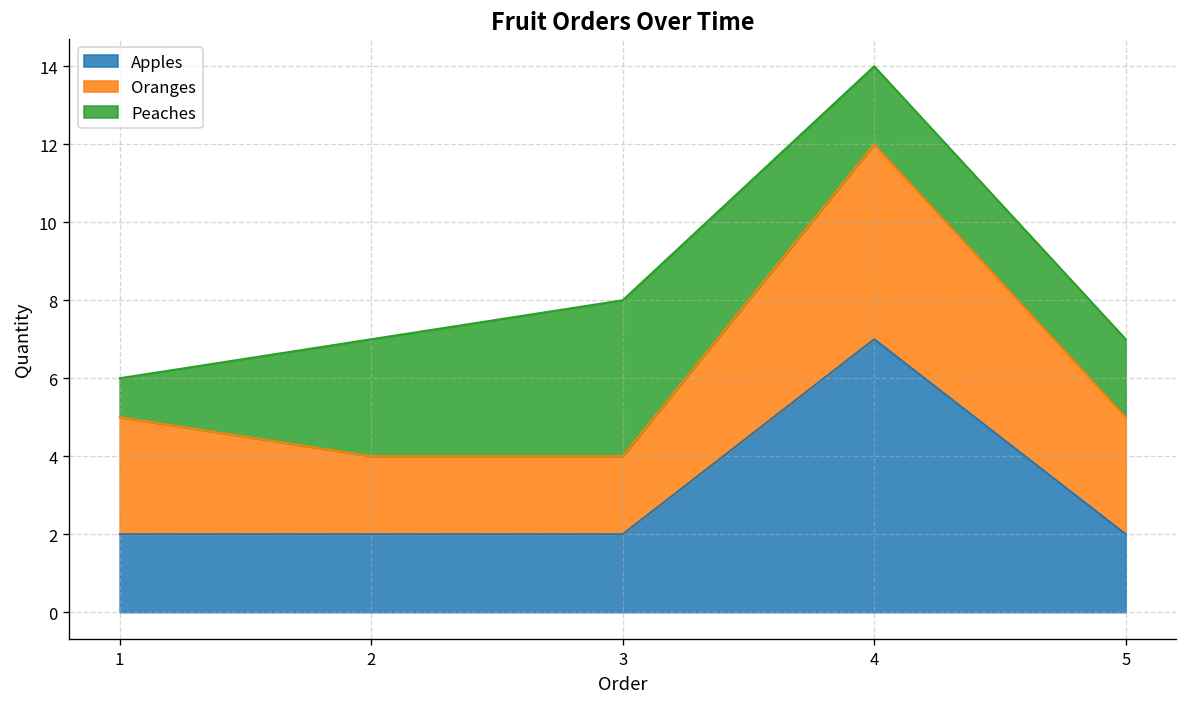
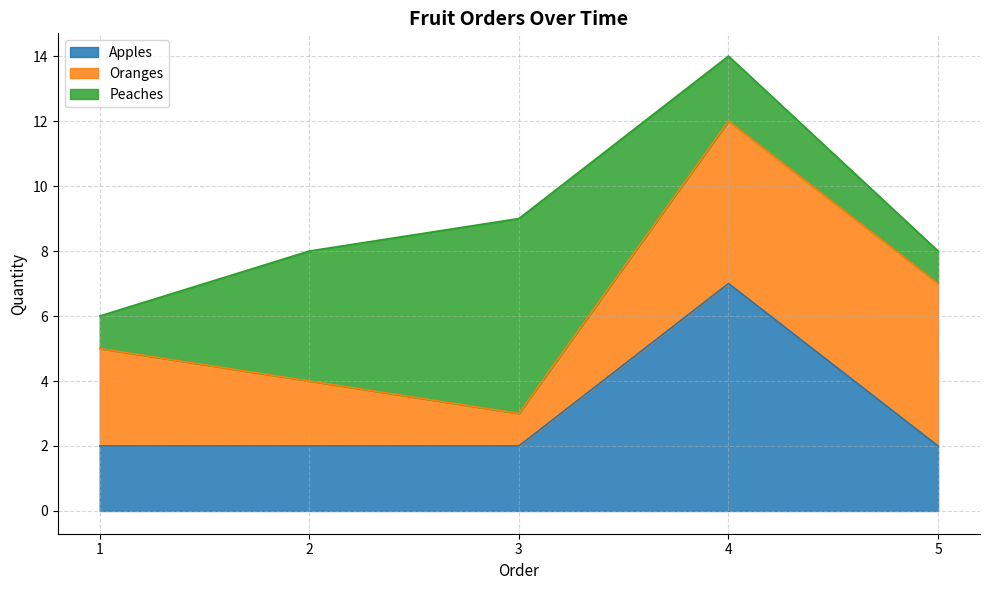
  {
    "Apples": {
      "1": 2,
      "2": 2,
      "3": 2,
      "4": 7,
      "5": 2
    },
    "Oranges": {
      "1": 3,
      "2": 2,
-     "3": 2,
+     "3": 1,
      "4": 5,
-     "5": 3
+     "5": 5
    },
    "Peaches": {
      "1": 1,
-     "2": 3,
-     "3": 4,
+     "2": 4,
+     "3": 6,
      "4": 2,
-     "5": 2
+     "5": 1
    }
  }
